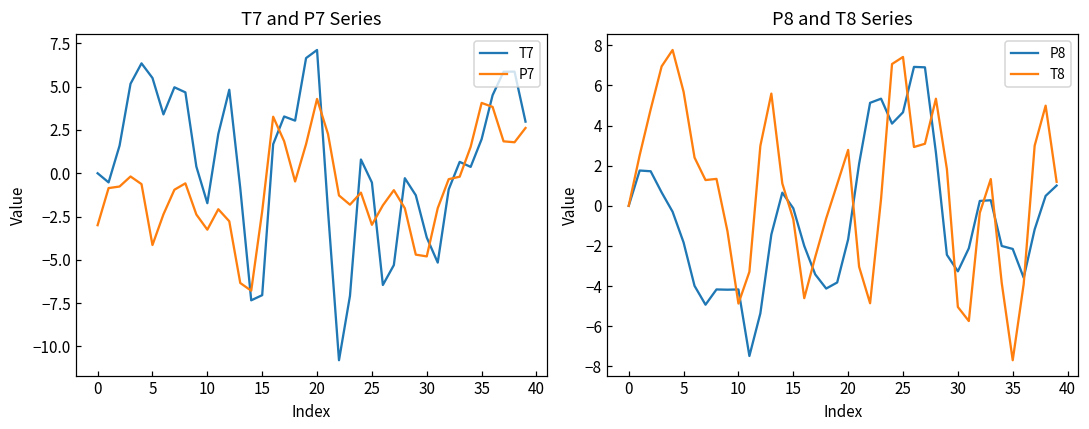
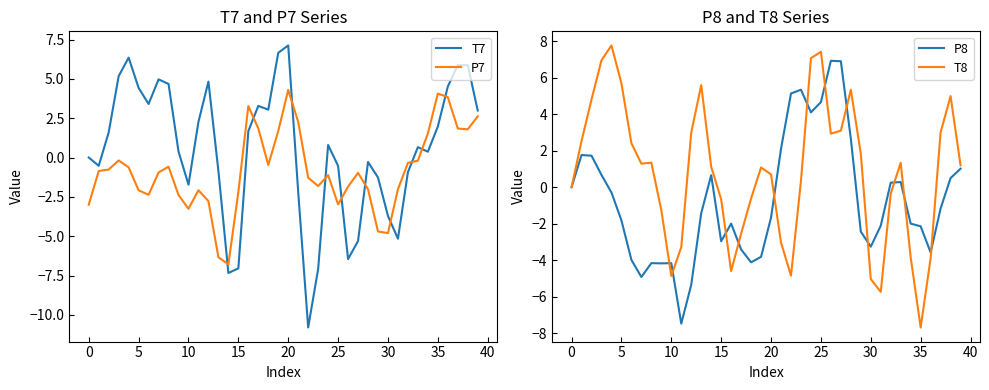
  {
    "T7 and P7 Series": {
      "T7": {
        "0": 0.0,
-       "5": 5.5,
+       "5": 4.4,
        "10": -1.7,
        "15": -7.0,
        "20": 7.1,
        "25": -0.5,
        "30": -3.7,
        "35": 2.0
      },
      "P7": {
        "0": -3.0,
-       "5": -4.1,
+       "5": -2.1,
        "10": -3.3,
        "15": -2.2,
        "20": 4.3,
        "25": -3.0,
        "30": -4.8,
        "35": 4.1
      }
    },
    "P8 and T8 Series": {
      "P8": {
        "5": -1.8,
        "10": -4.2,
-       "15": -0.1,
+       "15": -3.0,
        "20": -1.7,
        "25": 4.7,
        "30": -3.3,
        "35": -2.1
      },
      "T8": {
        "5": 5.7,
        "10": -4.9,
        "15": -0.7,
-       "20": 2.8,
+       "20": 0.7,
        "25": 7.4,
        "30": -5.0,
        "35": -7.7
      }
    }
  }
